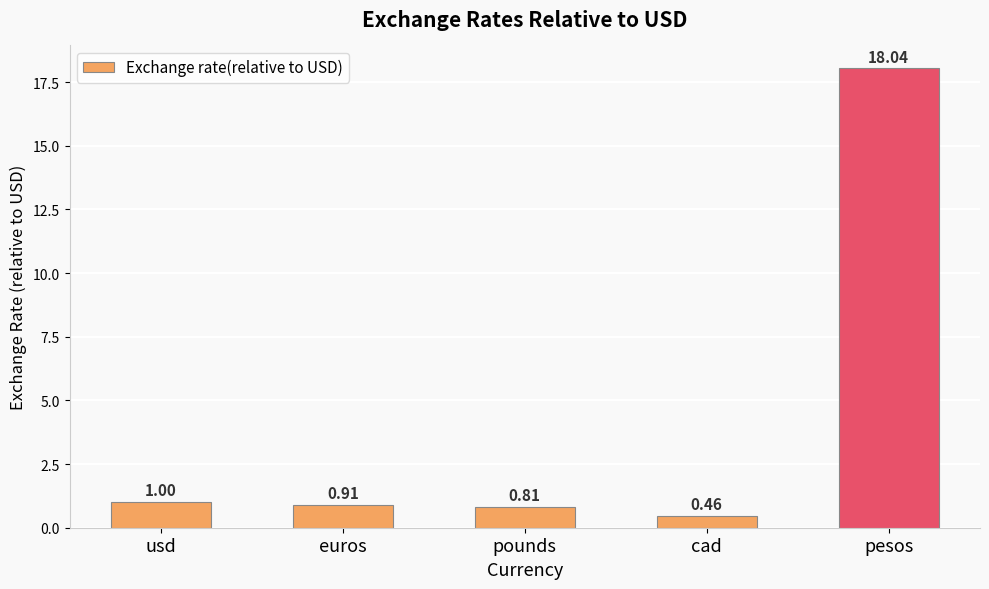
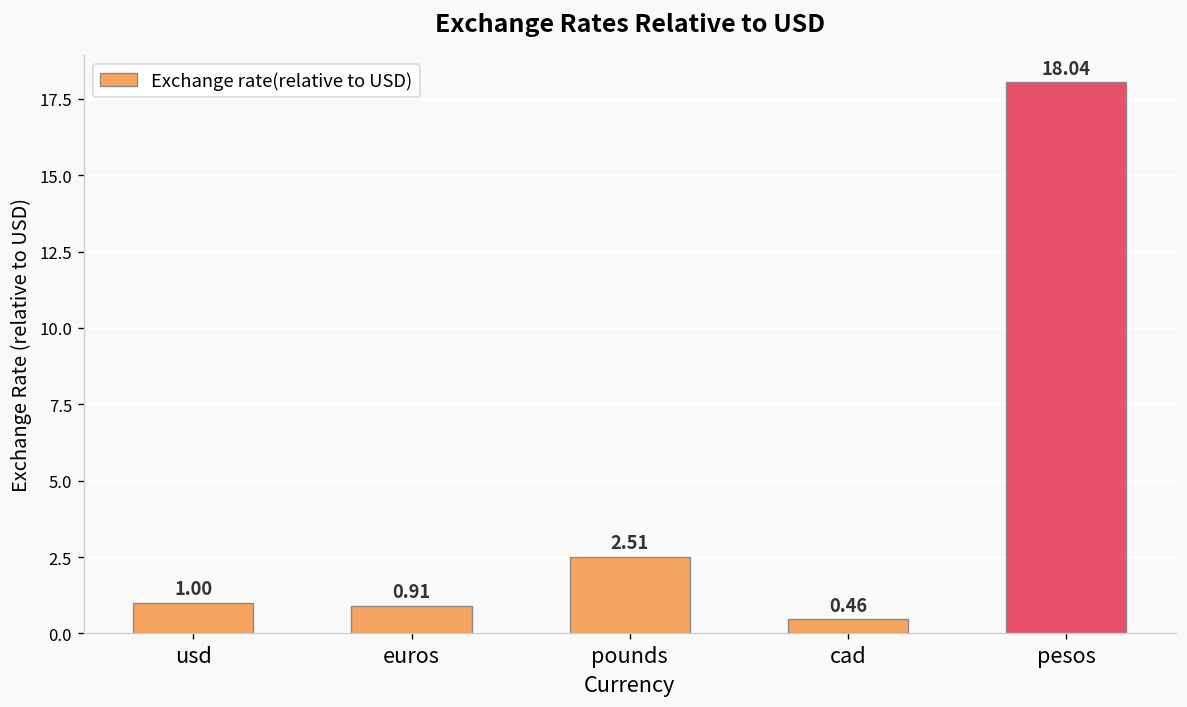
  {
    "usd": 1.00,
    "euros": 0.91,
-   "pounds": 0.81,
+   "pounds": 2.51,
    "cad": 0.46,
    "pesos": 18.04
  }
